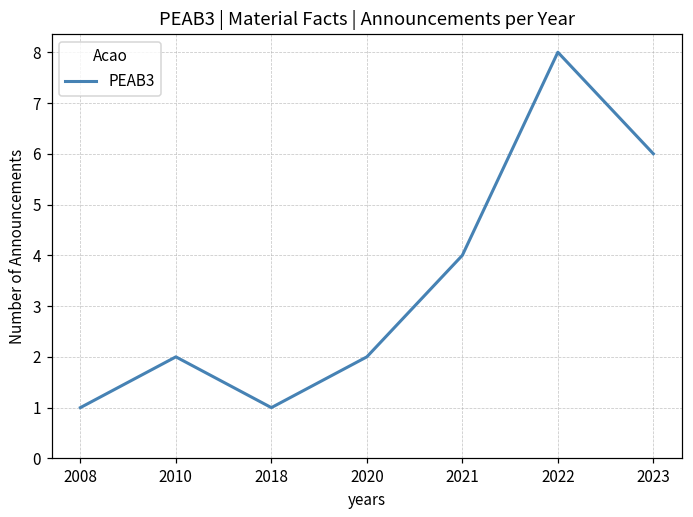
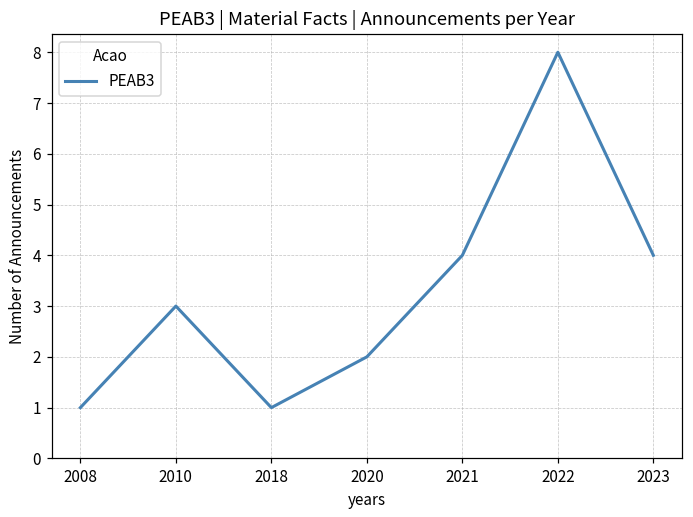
  {
    "2008": 1,
-   "2010": 2,
+   "2010": 3,
    "2018": 1,
    "2020": 2,
    "2021": 4,
    "2022": 8,
-   "2023": 6
+   "2023": 4
  }
